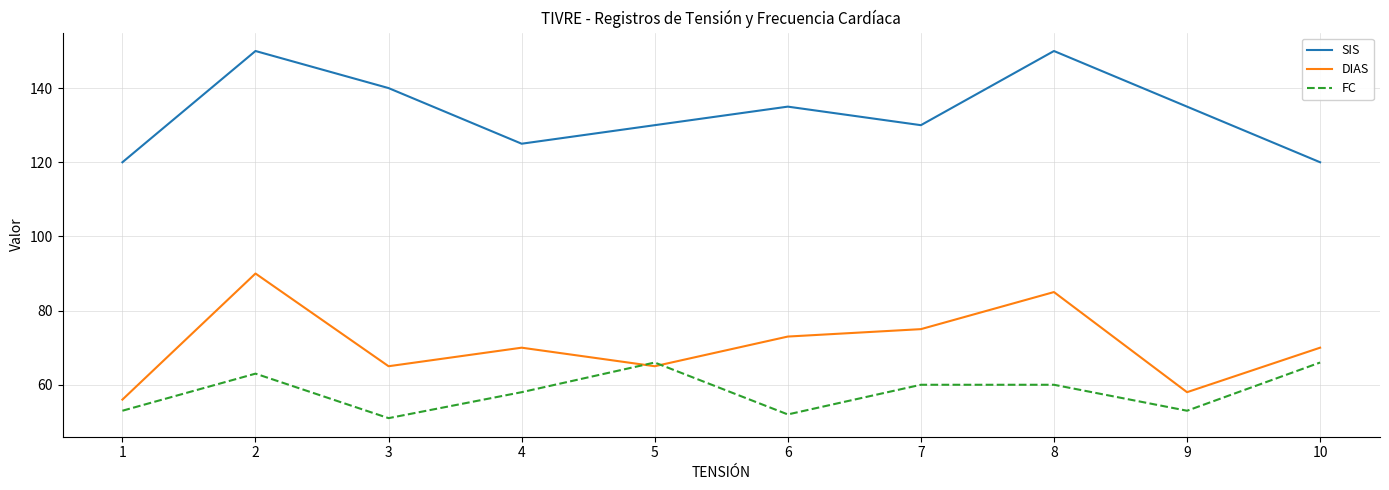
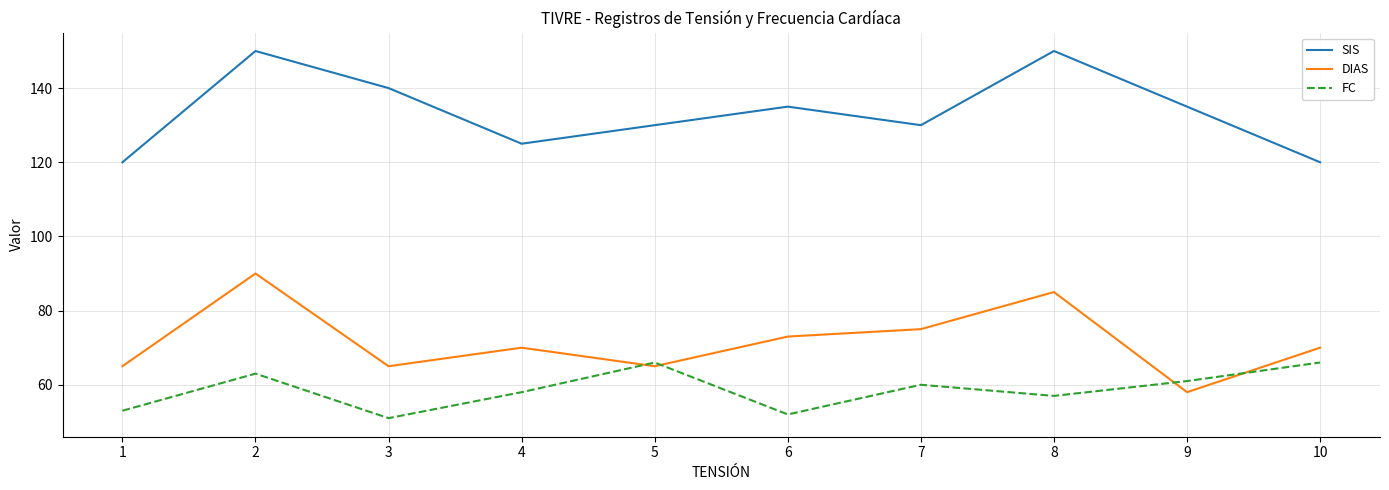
  {
    "SIS": {
      "1": 120,
      "2": 150,
      "3": 140,
      "4": 125,
      "5": 130,
      "6": 135,
      "7": 130,
      "8": 150,
      "9": 135,
      "10": 120
    },
    "DIAS": {
-     "1": 56,
+     "1": 65,
      "2": 90,
      "3": 65,
      "4": 70,
      "5": 65,
      "6": 73,
      "7": 75,
      "8": 85,
      "9": 58,
      "10": 70
    },
    "FC": {
      "1": 53,
      "2": 63,
      "3": 51,
      "4": 58,
      "5": 66,
      "6": 52,
      "7": 60,
-     "8": 60,
-     "9": 53,
+     "8": 57,
+     "9": 61,
      "10": 66
    }
  }
